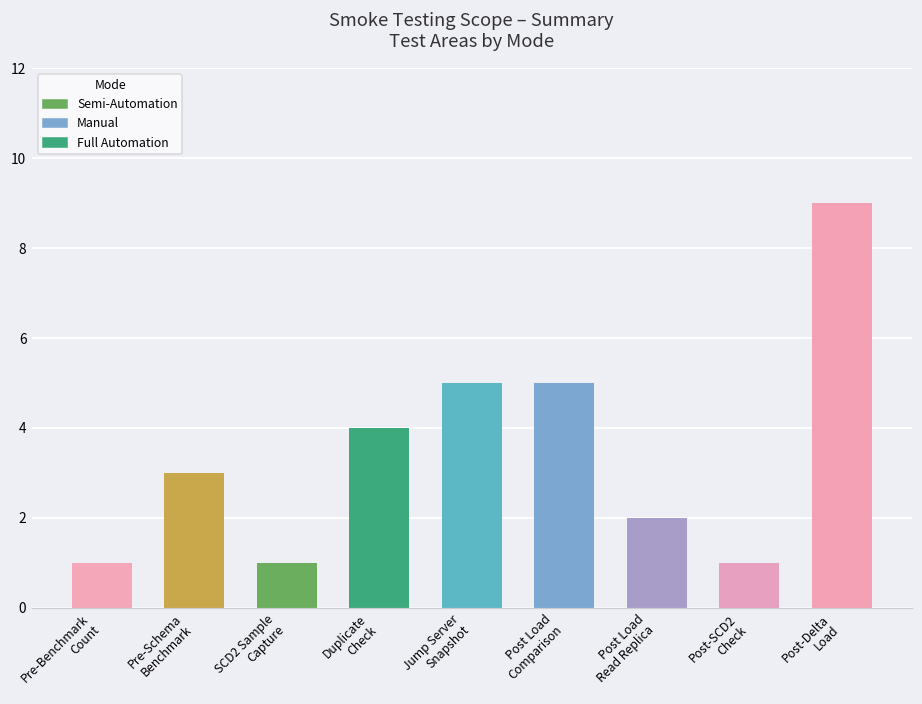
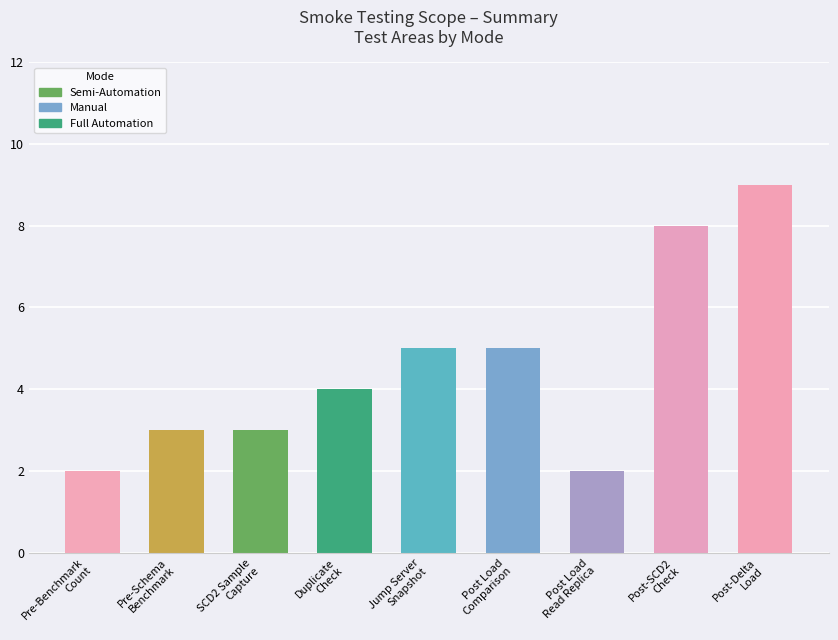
  {
-   "Pre-Benchmark Count": 1,
+   "Pre-Benchmark Count": 2,
    "Pre-Schema Benchmark": 3,
-   "SCD2 Sample Capture": 1,
+   "SCD2 Sample Capture": 3,
    "Duplicate Check": 4,
    "Jump Server Snapshot": 5,
    "Post Load Comparison": 5,
    "Post Load Read Replica": 2,
-   "Post-SCD2 Check": 1,
+   "Post-SCD2 Check": 8,
    "Post-Delta Load": 9
  }
